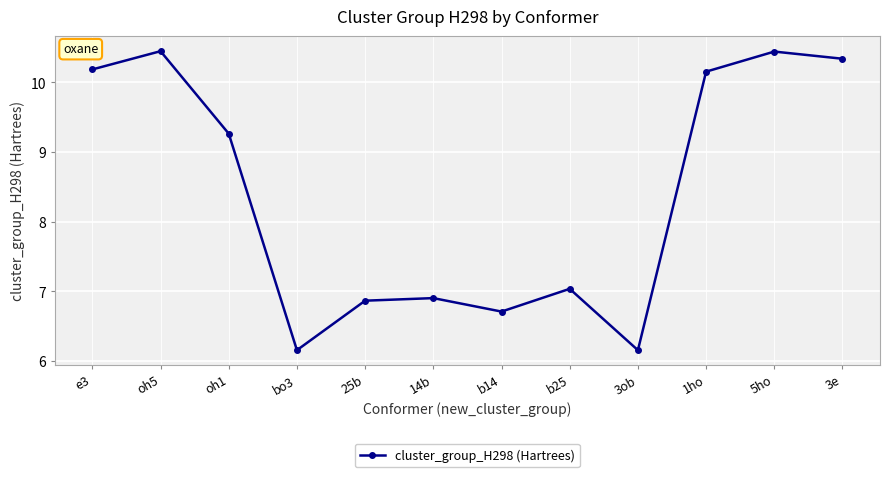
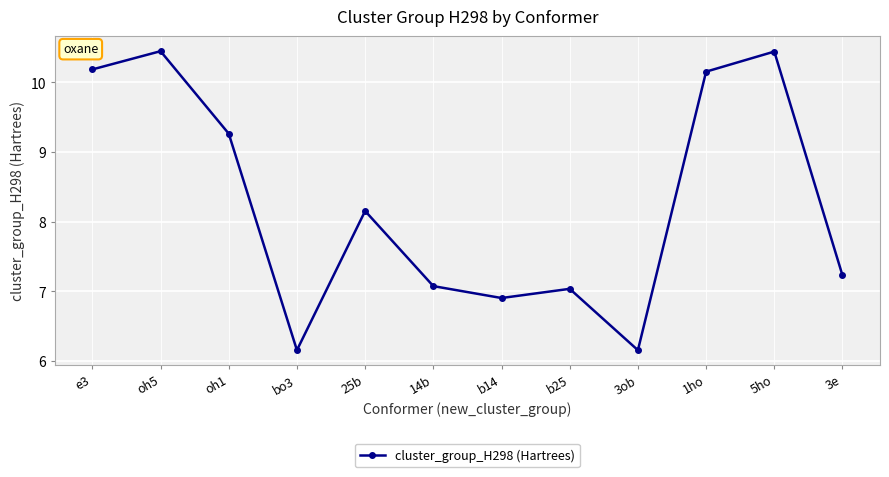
  {
    "e3": 10.2,
    "oh5": 10.4,
    "oh1": 9.3,
    "bo3": 6.2,
-   "25b": 6.9,
-   "14b": 6.9,
-   "b14": 6.7,
+   "25b": 8.2,
+   "14b": 7.1,
+   "b14": 6.9,
    "b25": 7.0,
    "3ob": 6.2,
    "1ho": 10.2,
    "5ho": 10.4,
-   "3e": 10.3
+   "3e": 7.2
  }
